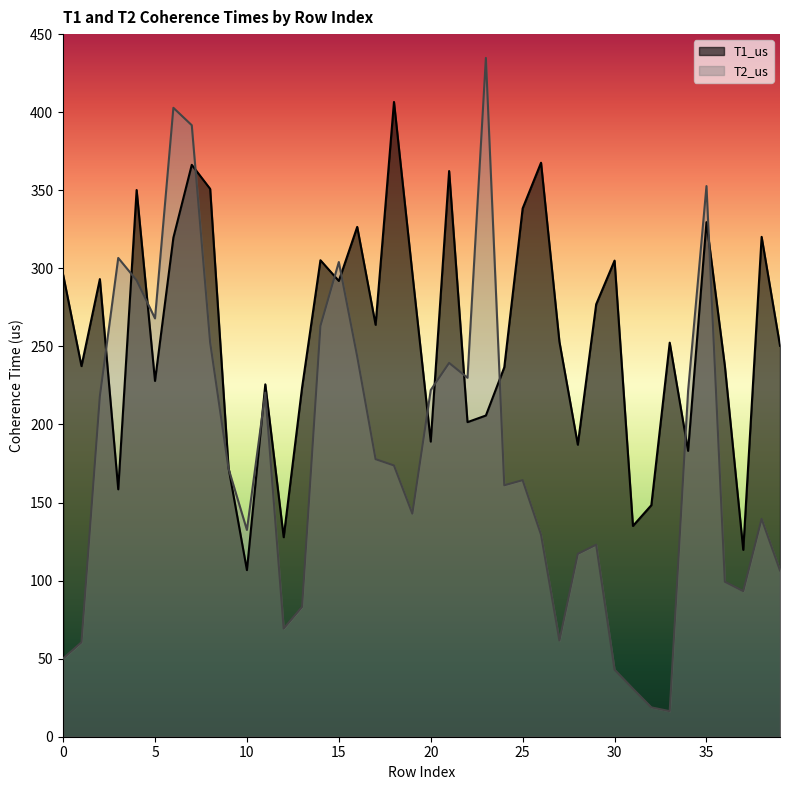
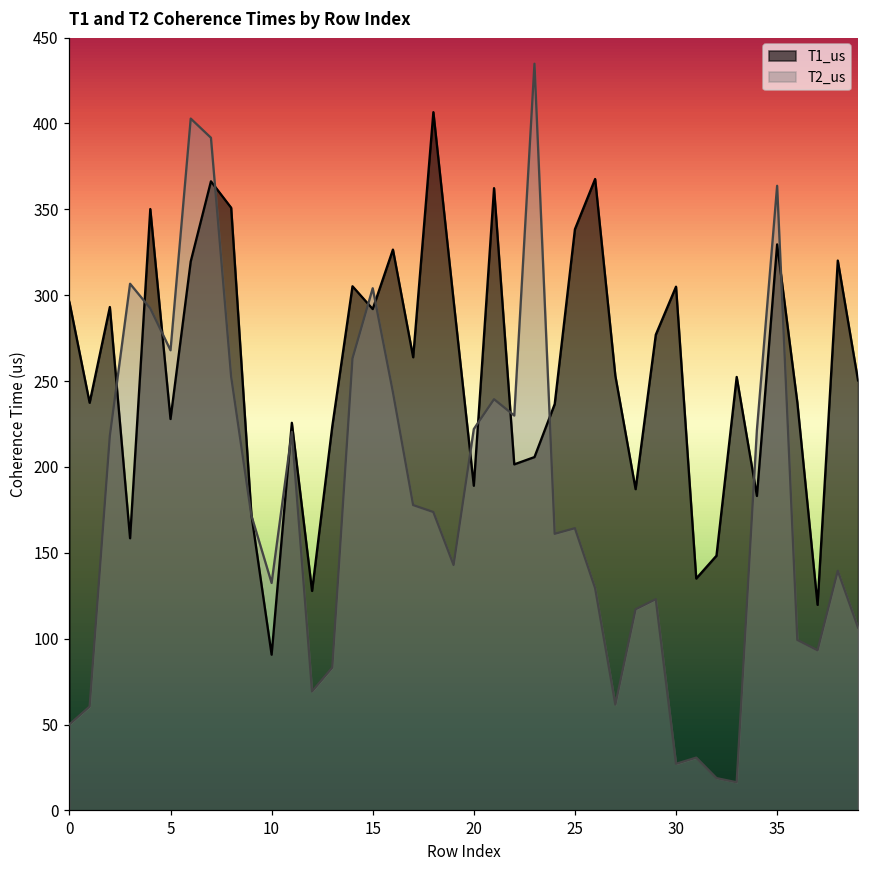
  {
    "T1_us": {
      "0": 296,
      "5": 228,
-     "10": 107,
+     "10": 91,
      "15": 292,
      "20": 189,
      "25": 338,
      "30": 305,
      "35": 330
    },
    "T2_us": {
      "0": 50,
      "5": 268,
      "10": 132,
      "15": 304,
      "20": 222,
      "25": 164,
-     "30": 43,
-     "35": 353
+     "30": 27,
+     "35": 364
    }
  }
